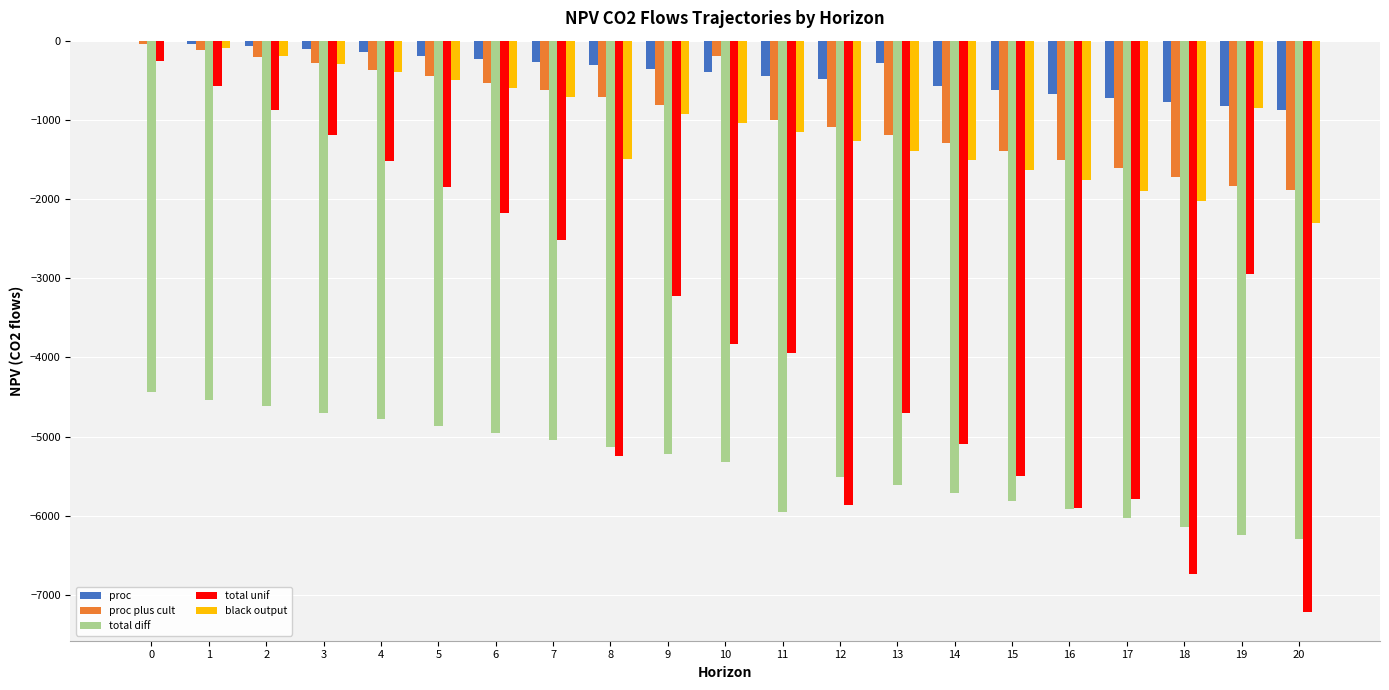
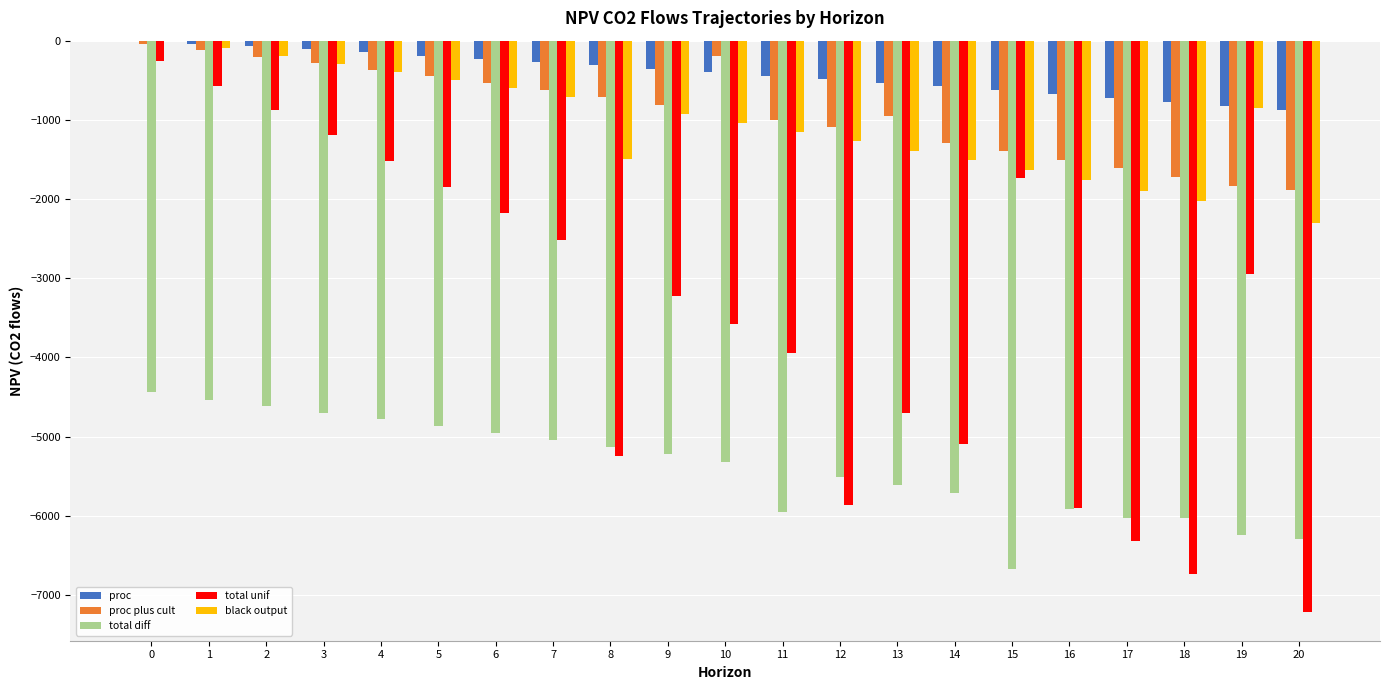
  {
    "proc": {
      "0": 0,
      "1": 0,
      "2": -100,
      "3": -100,
      "4": -100,
      "5": -200,
      "6": -200,
      "7": -300,
      "8": -300,
      "9": -400,
      "10": -400,
      "11": -400,
      "12": -500,
-     "13": -300,
+     "13": -500,
      "14": -600,
      "15": -600,
      "16": -700,
      "17": -700,
      "18": -800,
      "19": -800,
      "20": -900
    },
    "proc plus cult": {
      "0": 0,
      "1": -100,
      "2": -200,
      "3": -300,
      "4": -400,
      "5": -500,
      "6": -500,
      "7": -600,
      "8": -700,
      "9": -800,
      "10": -200,
      "11": -1000,
      "12": -1100,
-     "13": -1200,
+     "13": -900,
      "14": -1300,
      "15": -1400,
      "16": -1500,
      "17": -1600,
      "18": -1700,
      "19": -1800,
      "20": -1900
    },
    "total diff": {
      "0": -4400,
      "1": -4500,
      "2": -4600,
      "3": -4700,
      "4": -4800,
      "5": -4900,
      "6": -5000,
      "7": -5000,
      "8": -5100,
      "9": -5200,
      "10": -5300,
      "11": -5900,
      "12": -5500,
      "13": -5600,
      "14": -5700,
-     "15": -5800,
+     "15": -6700,
      "16": -5900,
      "17": -6000,
-     "18": -6100,
+     "18": -6000,
      "19": -6200,
      "20": -6300
    },
    "total unif": {
      "0": -300,
      "1": -600,
      "2": -900,
      "3": -1200,
      "4": -1500,
      "5": -1800,
      "6": -2200,
      "7": -2500,
      "8": -5200,
      "9": -3200,
-     "10": -3800,
+     "10": -3600,
      "11": -3900,
      "12": -5900,
      "13": -4700,
      "14": -5100,
-     "15": -5500,
+     "15": -1700,
      "16": -5900,
-     "17": -5800,
+     "17": -6300,
      "18": -6700,
      "19": -3000,
      "20": -7200
    },
    "black output": {
      "0": 0,
      "1": -100,
      "2": -200,
      "3": -300,
      "4": -400,
      "5": -500,
      "6": -600,
      "7": -700,
      "8": -1500,
      "9": -900,
      "10": -1000,
      "11": -1200,
      "12": -1300,
      "13": -1400,
      "14": -1500,
      "15": -1600,
      "16": -1800,
      "17": -1900,
      "18": -2000,
      "19": -800,
      "20": -2300
    }
  }
